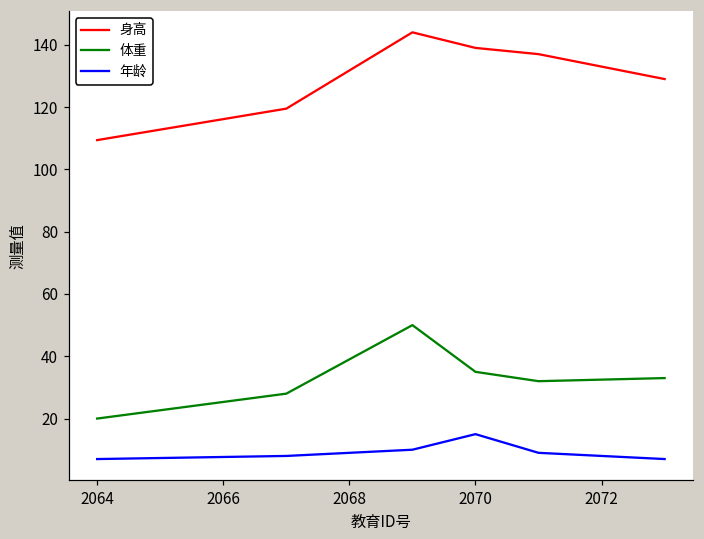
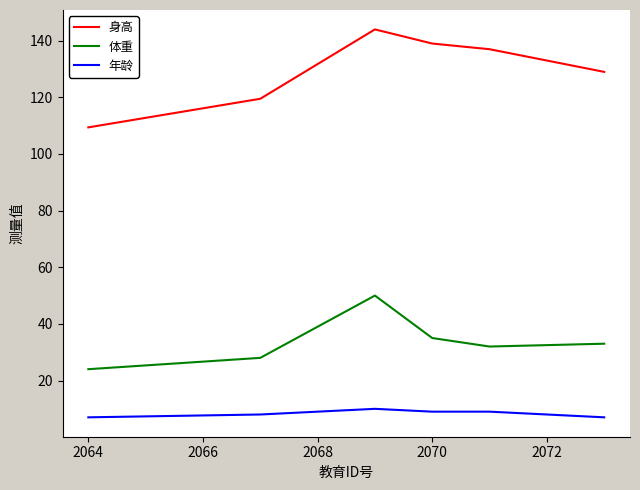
  {
    "身高": {
      "2064": 109,
      "2070": 139
    },
    "体重": {
-     "2064": 20,
+     "2064": 24,
      "2070": 35
    },
    "年龄": {
      "2064": 7,
-     "2070": 15
+     "2070": 9
    }
  }
